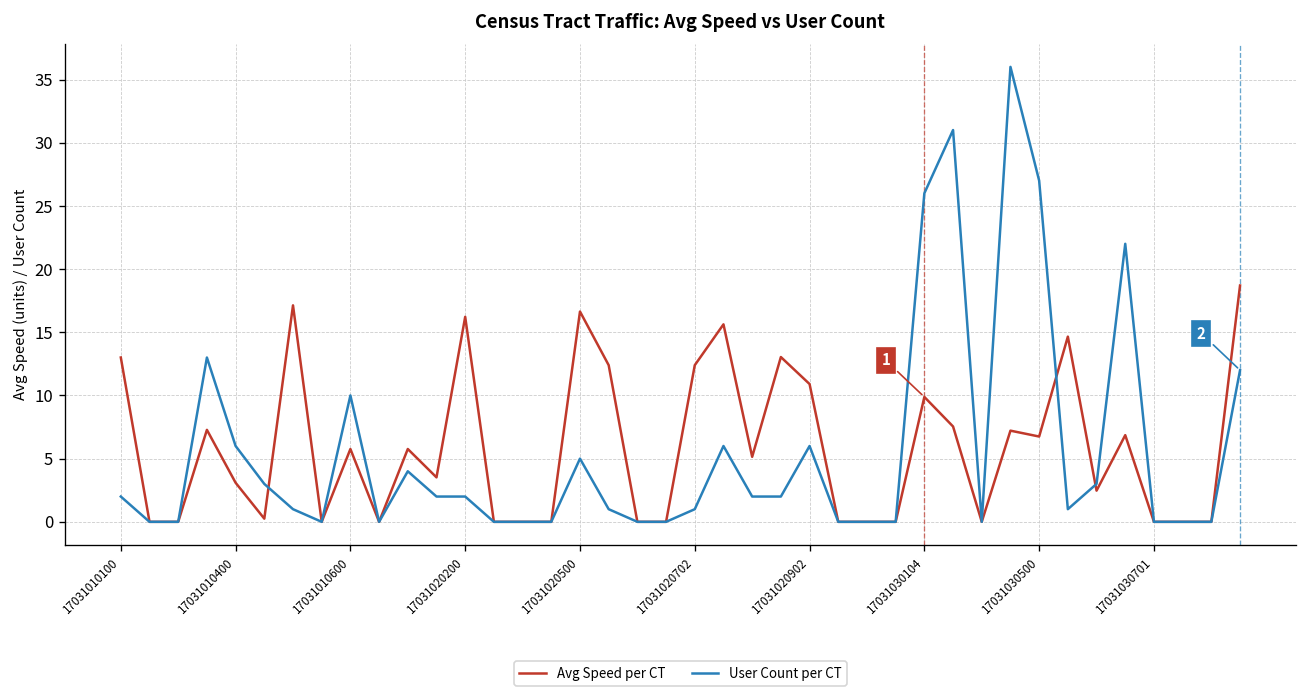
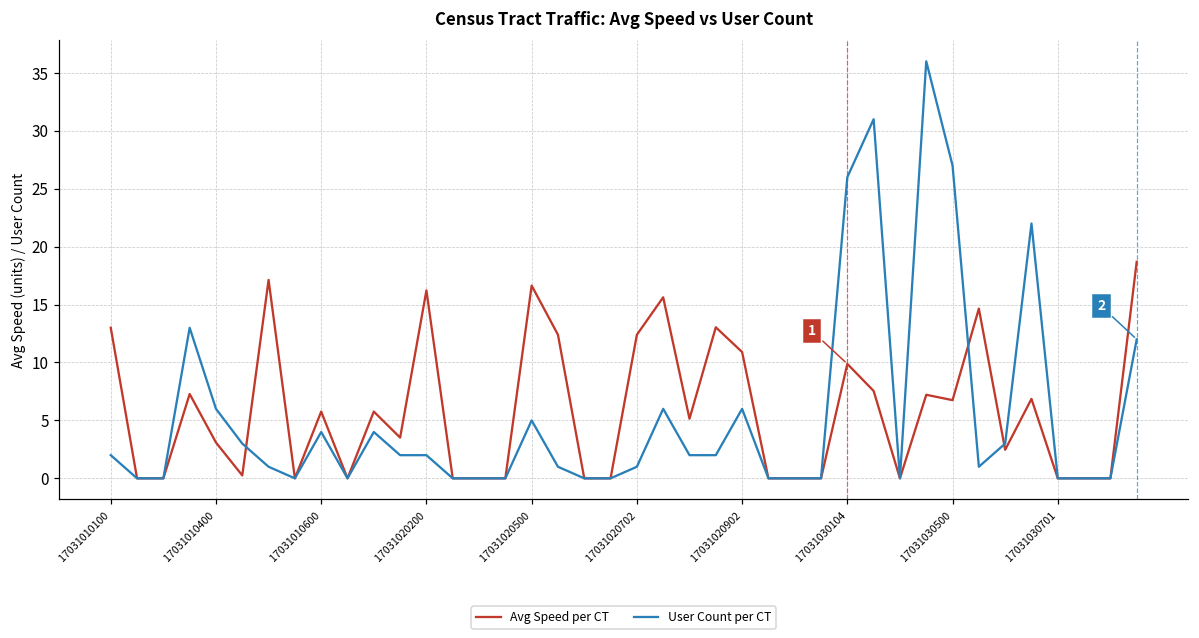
  {
    "Avg Speed per CT": {
      "17031010100": 13,
      "17031010400": 3,
      "17031010600": 5.8,
      "17031020200": 16,
      "17031020500": 16.6,
      "17031020702": 12.4,
      "17031020902": 11,
      "17031030104": 10,
      "17031030500": 6.7
    },
    "User Count per CT": {
      "17031010100": 2,
      "17031010400": 6,
-     "17031010600": 10,
+     "17031010600": 4,
      "17031020200": 2,
      "17031020500": 5,
      "17031020702": 1,
      "17031020902": 6,
      "17031030104": 26,
      "17031030500": 27
    }
  }
